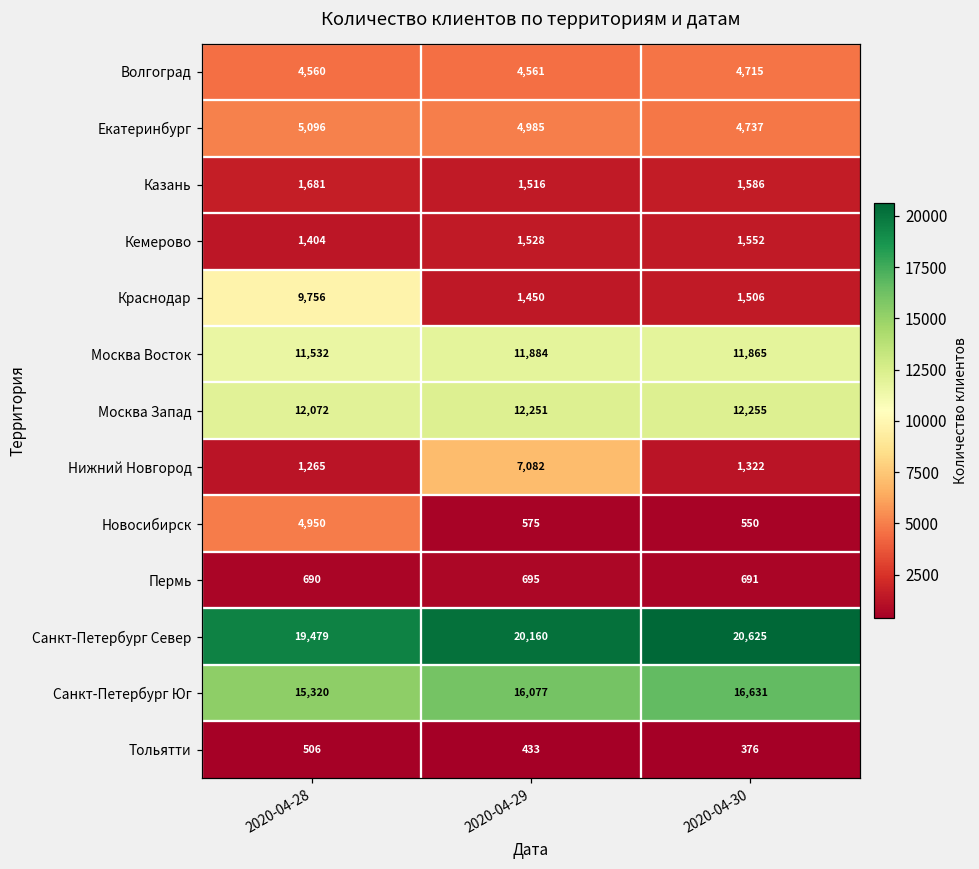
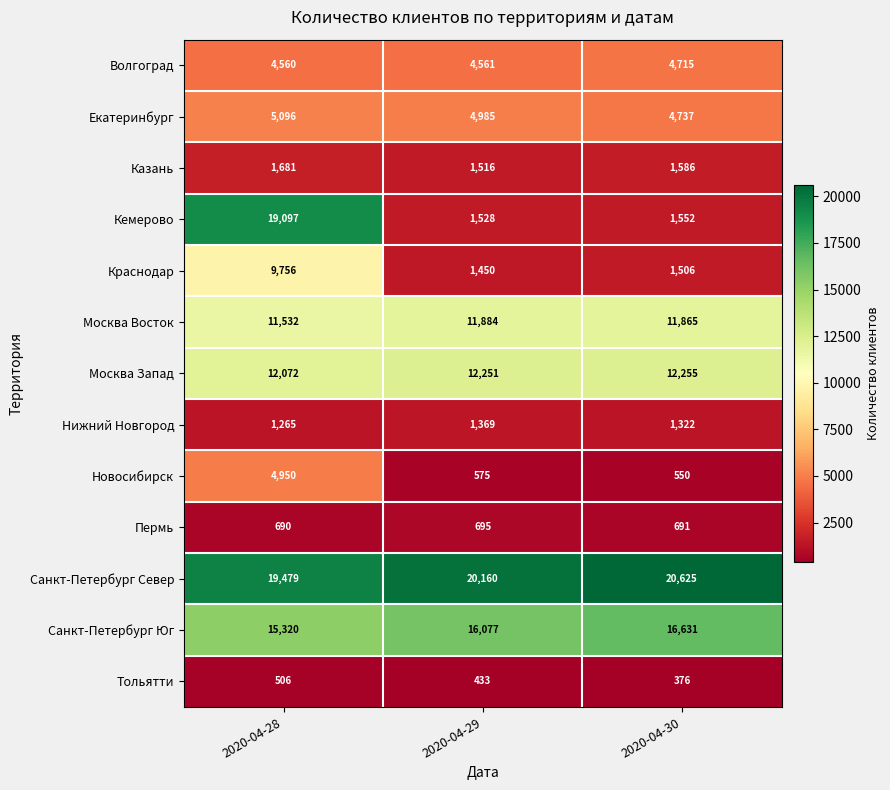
  {
    "Волгоград": {
      "2020-04-28": "4,560",
      "2020-04-29": "4,561",
      "2020-04-30": "4,715"
    },
    "Екатеринбург": {
      "2020-04-28": "5,096",
      "2020-04-29": "4,985",
      "2020-04-30": "4,737"
    },
    "Казань": {
      "2020-04-28": "1,681",
      "2020-04-29": "1,516",
      "2020-04-30": "1,586"
    },
    "Кемерово": {
-     "2020-04-28": "1,404",
+     "2020-04-28": "19,097",
      "2020-04-29": "1,528",
      "2020-04-30": "1,552"
    },
    "Краснодар": {
      "2020-04-28": "9,756",
      "2020-04-29": "1,450",
      "2020-04-30": "1,506"
    },
    "Москва Восток": {
      "2020-04-28": "11,532",
      "2020-04-29": "11,884",
      "2020-04-30": "11,865"
    },
    "Москва Запад": {
      "2020-04-28": "12,072",
      "2020-04-29": "12,251",
      "2020-04-30": "12,255"
    },
    "Нижний Новгород": {
      "2020-04-28": "1,265",
-     "2020-04-29": "7,082",
+     "2020-04-29": "1,369",
      "2020-04-30": "1,322"
    },
    "Новосибирск": {
      "2020-04-28": "4,950",
      "2020-04-29": "575",
      "2020-04-30": "550"
    },
    "Пермь": {
      "2020-04-28": "690",
      "2020-04-29": "695",
      "2020-04-30": "691"
    },
    "Санкт-Петербург Север": {
      "2020-04-28": "19,479",
      "2020-04-29": "20,160",
      "2020-04-30": "20,625"
    },
    "Санкт-Петербург Юг": {
      "2020-04-28": "15,320",
      "2020-04-29": "16,077",
      "2020-04-30": "16,631"
    },
    "Тольятти": {
      "2020-04-28": "506",
      "2020-04-29": "433",
      "2020-04-30": "376"
    }
  }
